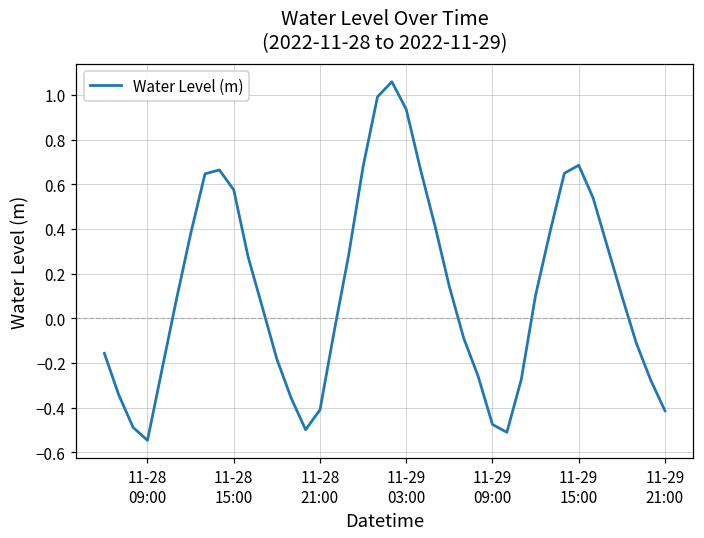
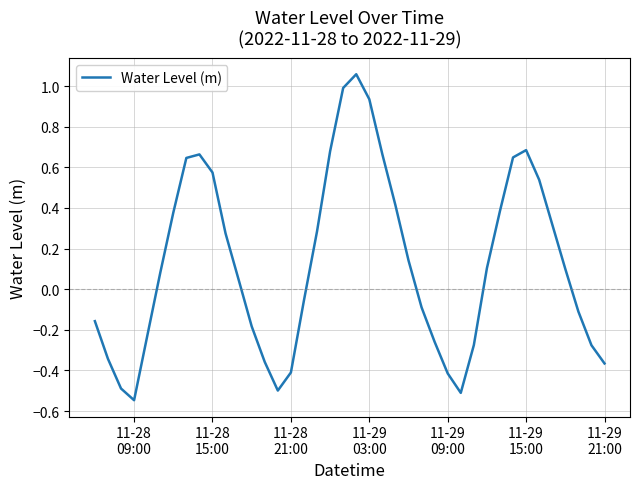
  {
    "11-28 09:00": -0.55,
    "11-28 15:00": 0.57,
    "11-28 21:00": -0.41,
    "11-29 03:00": 0.94,
-   "11-29 09:00": -0.48,
+   "11-29 09:00": -0.41,
    "11-29 15:00": 0.68,
-   "11-29 21:00": -0.41
+   "11-29 21:00": -0.37
  }
